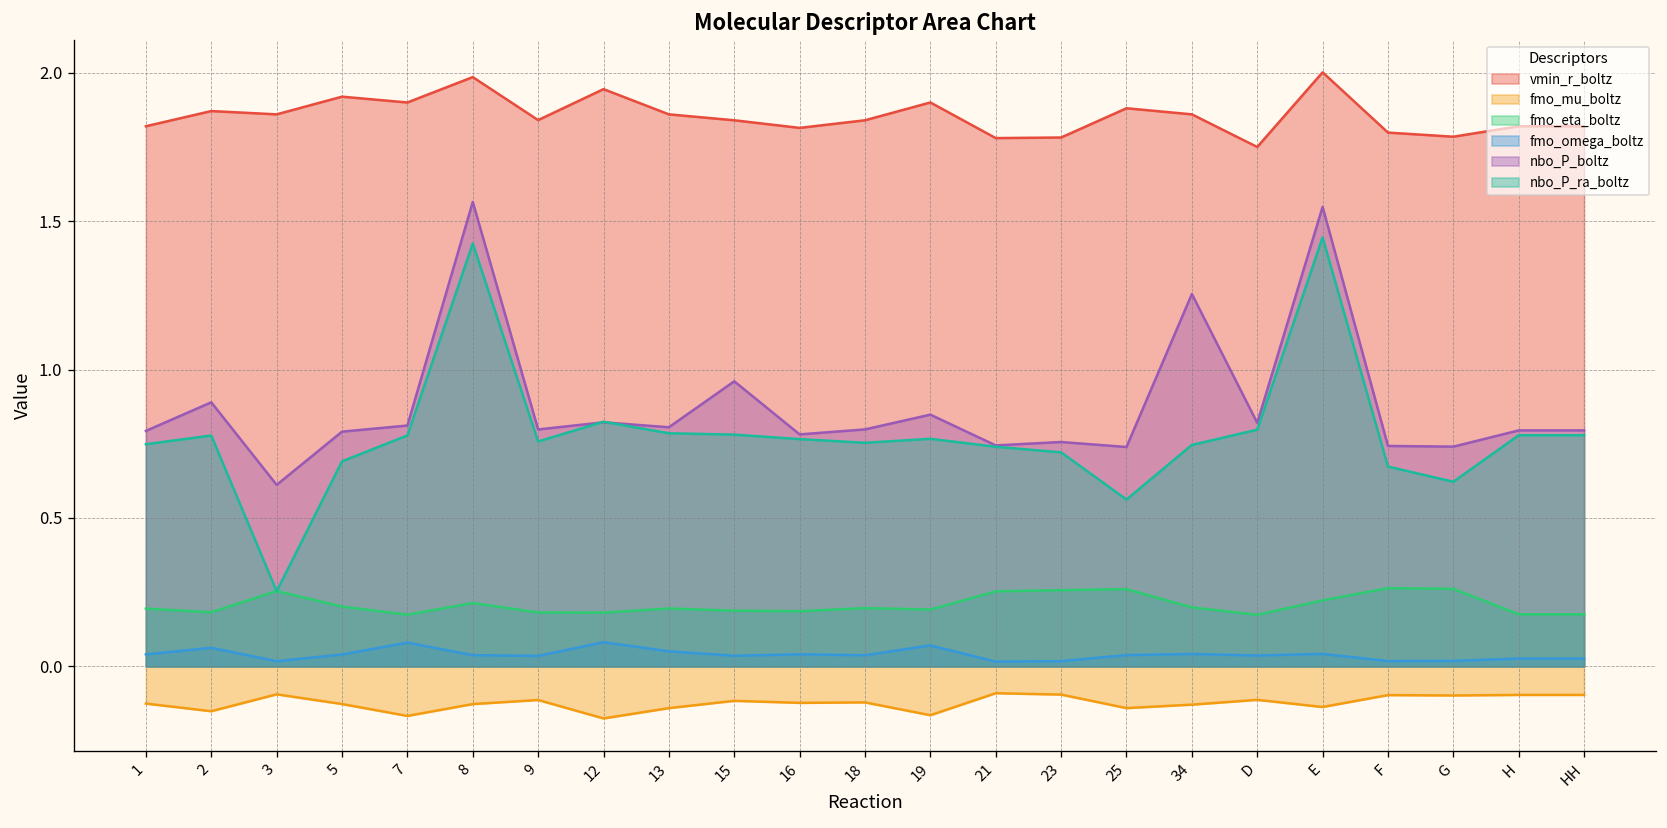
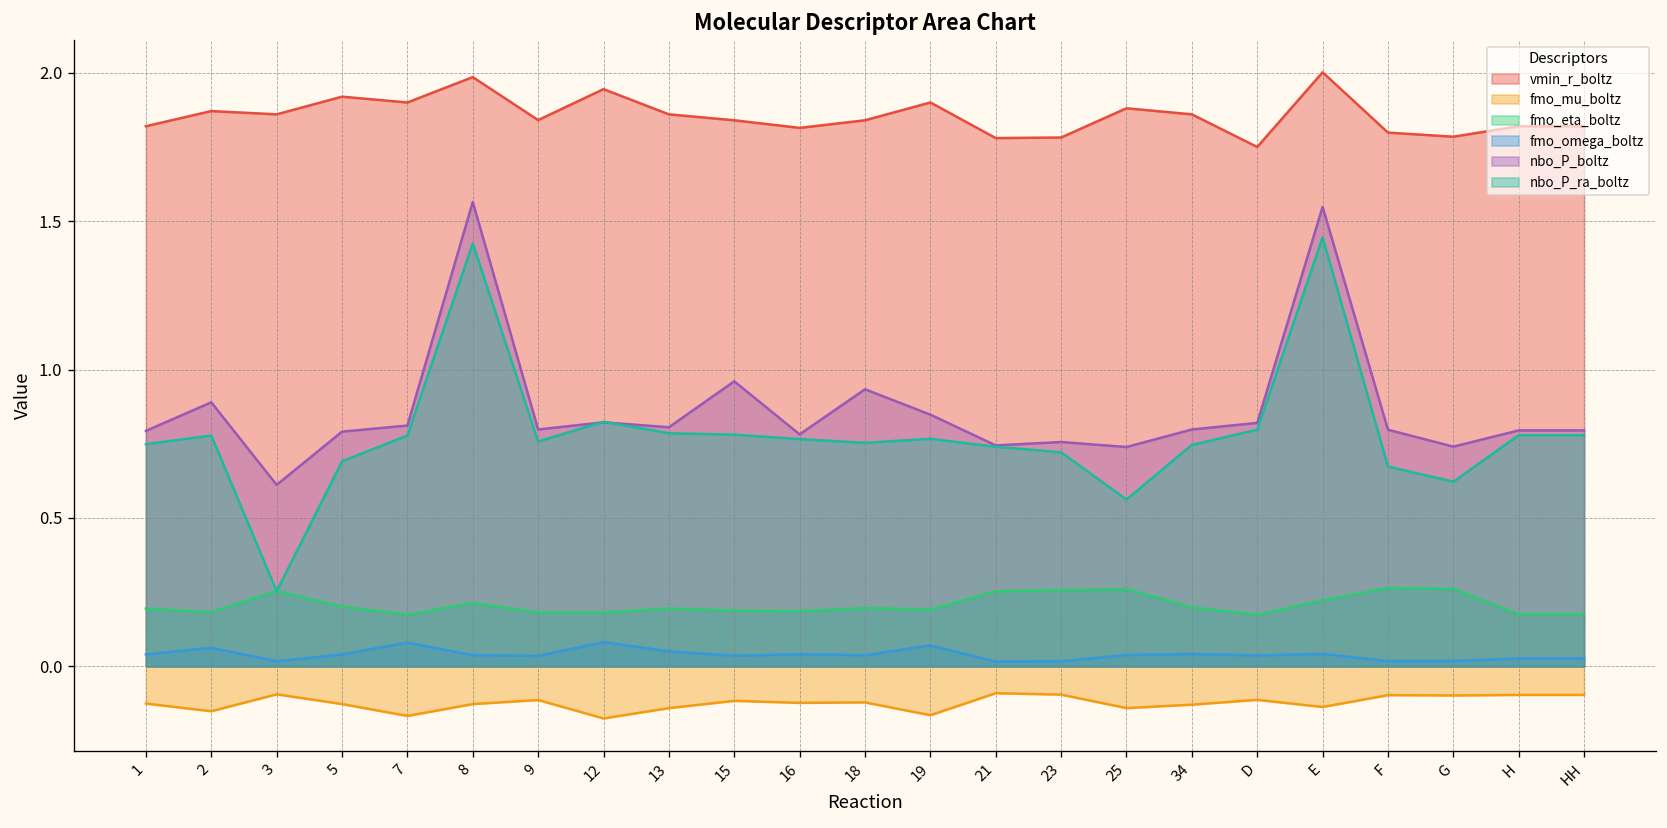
  {
    "nbo_P_boltz": {
      "1": 0.79,
      "2": 0.89,
      "3": 0.61,
      "5": 0.79,
      "7": 0.81,
      "8": 1.56,
      "9": 0.80,
      "13": 0.81,
      "15": 0.96,
      "16": 0.78,
-     "18": 0.80,
+     "18": 0.93,
      "19": 0.85,
      "23": 0.76,
      "25": 0.74,
-     "34": 1.25,
+     "34": 0.80,
      "D": 0.82,
      "E": 1.55,
-     "F": 0.74,
+     "F": 0.80,
      "G": 0.74,
      "H": 0.80,
      "HH": 0.80
    }
  }
